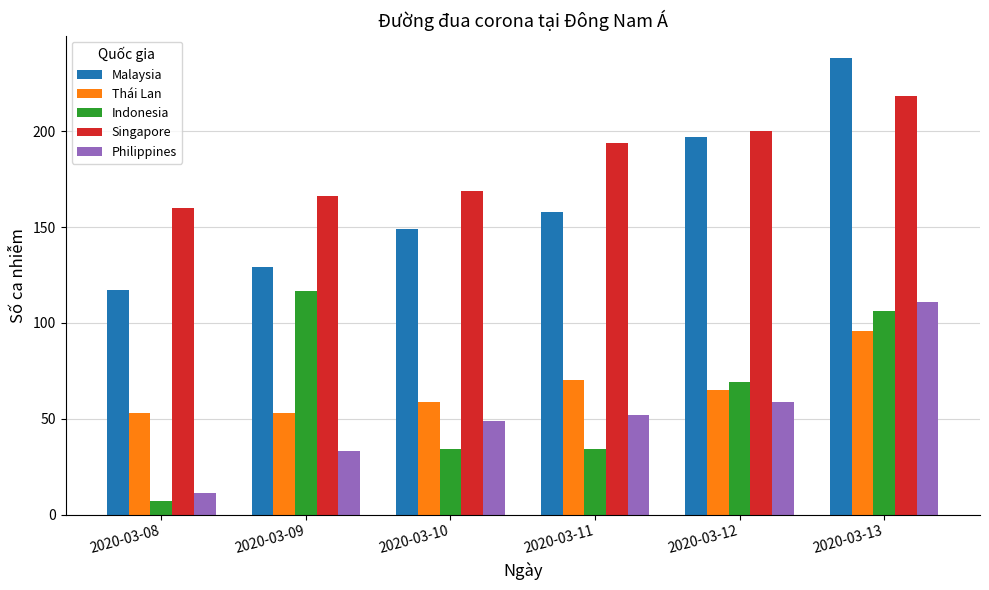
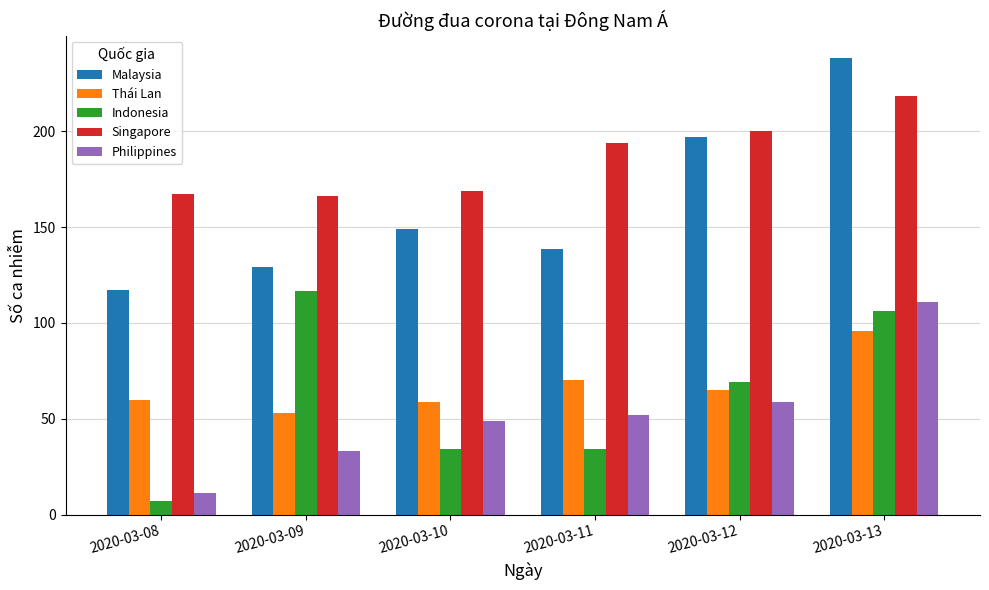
  {
    "Malaysia": {
      "2020-03-08": 117,
      "2020-03-09": 129,
      "2020-03-10": 149,
-     "2020-03-11": 158,
+     "2020-03-11": 138,
      "2020-03-12": 197,
      "2020-03-13": 238
    },
    "Thái Lan": {
-     "2020-03-08": 53,
+     "2020-03-08": 60,
      "2020-03-09": 53,
      "2020-03-10": 59,
      "2020-03-11": 70,
      "2020-03-12": 65,
      "2020-03-13": 96
    },
    "Indonesia": {
      "2020-03-08": 7,
      "2020-03-09": 117,
      "2020-03-10": 34,
      "2020-03-11": 34,
      "2020-03-12": 69,
      "2020-03-13": 106
    },
    "Singapore": {
-     "2020-03-08": 160,
+     "2020-03-08": 167,
      "2020-03-09": 166,
      "2020-03-10": 169,
      "2020-03-11": 194,
      "2020-03-12": 200,
      "2020-03-13": 219
    },
    "Philippines": {
      "2020-03-08": 11,
      "2020-03-09": 33,
      "2020-03-10": 49,
      "2020-03-11": 52,
      "2020-03-12": 59,
      "2020-03-13": 111
    }
  }
